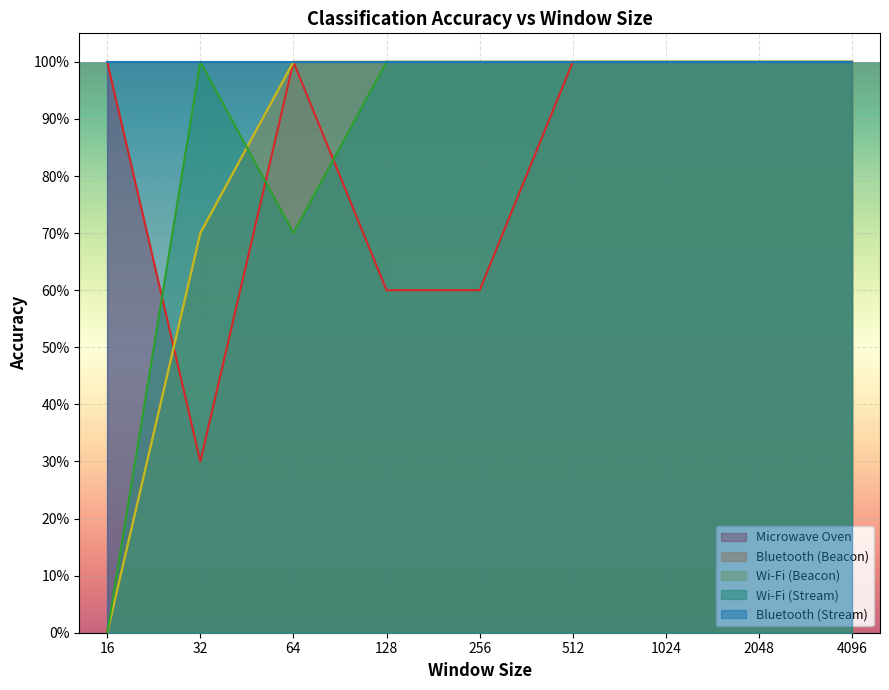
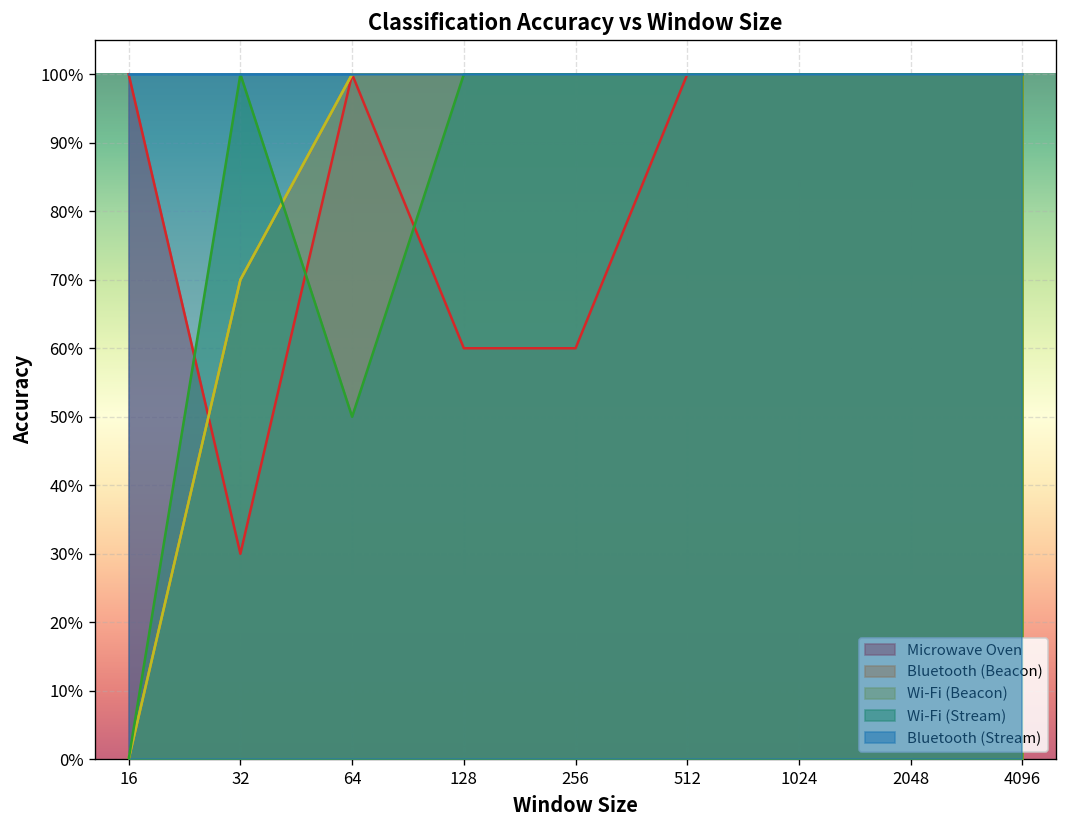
  {
    "Microwave Oven": {
      "32": "30%",
      "128": "60%",
      "256": "60%"
    },
    "Wi-Fi (Beacon)": {
      "32": "70%"
    },
    "Wi-Fi (Stream)": {
-     "64": "70%"
+     "64": "50%"
    }
  }
